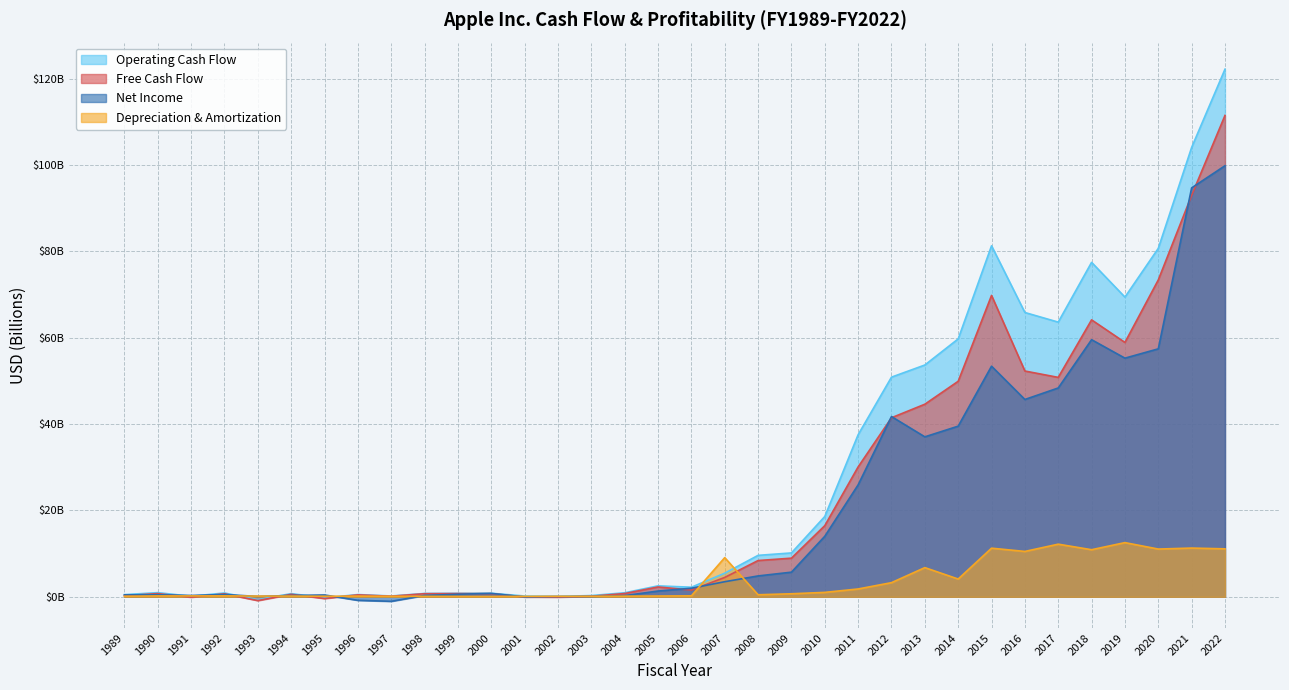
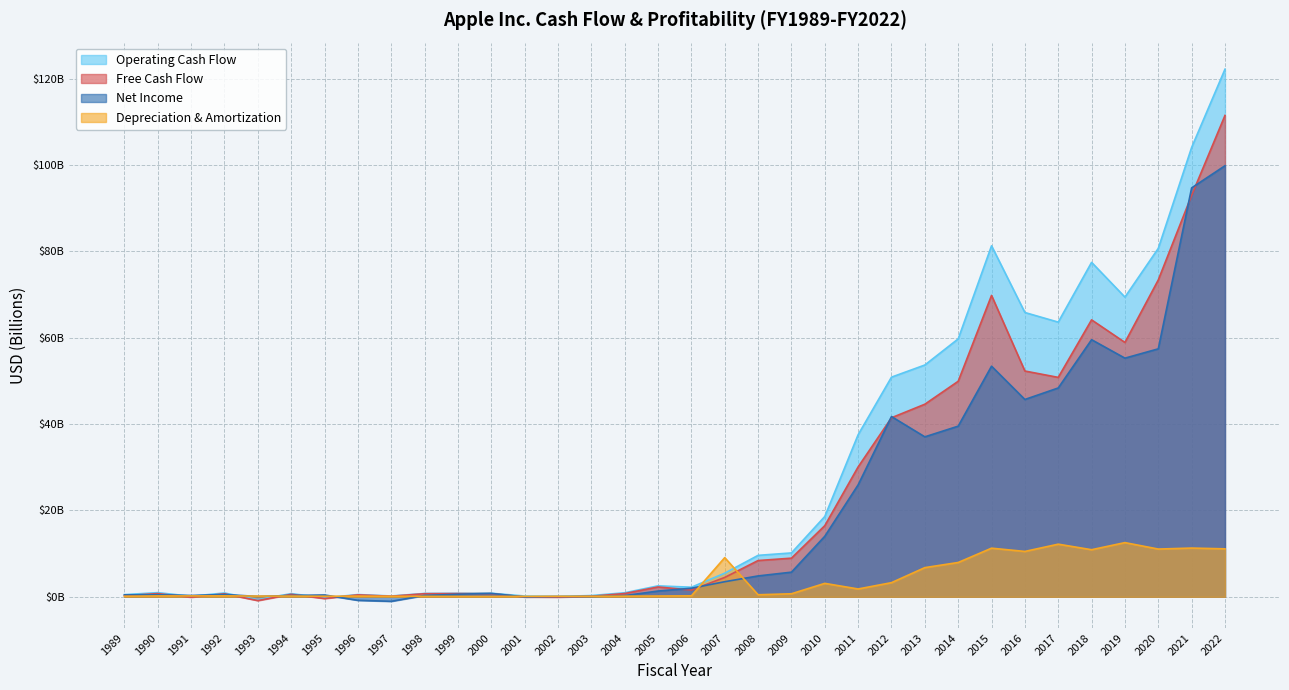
  {
    "Depreciation & Amortization": {
      "2000": "$0",
      "2005": "$0",
      "2006": "$0",
      "2007": "$9000000000",
      "2008": "$0",
      "2009": "$1000000000",
-     "2010": "$1000000000",
+     "2010": "$3000000000",
      "2011": "$2000000000",
      "2012": "$3000000000",
      "2013": "$7000000000",
-     "2014": "$4000000000",
+     "2014": "$8000000000",
      "2015": "$11000000000",
      "2016": "$11000000000",
      "2017": "$12000000000",
      "2018": "$11000000000",
      "2019": "$13000000000",
      "2020": "$11000000000",
      "2021": "$11000000000",
      "2022": "$11000000000"
    }
  }
